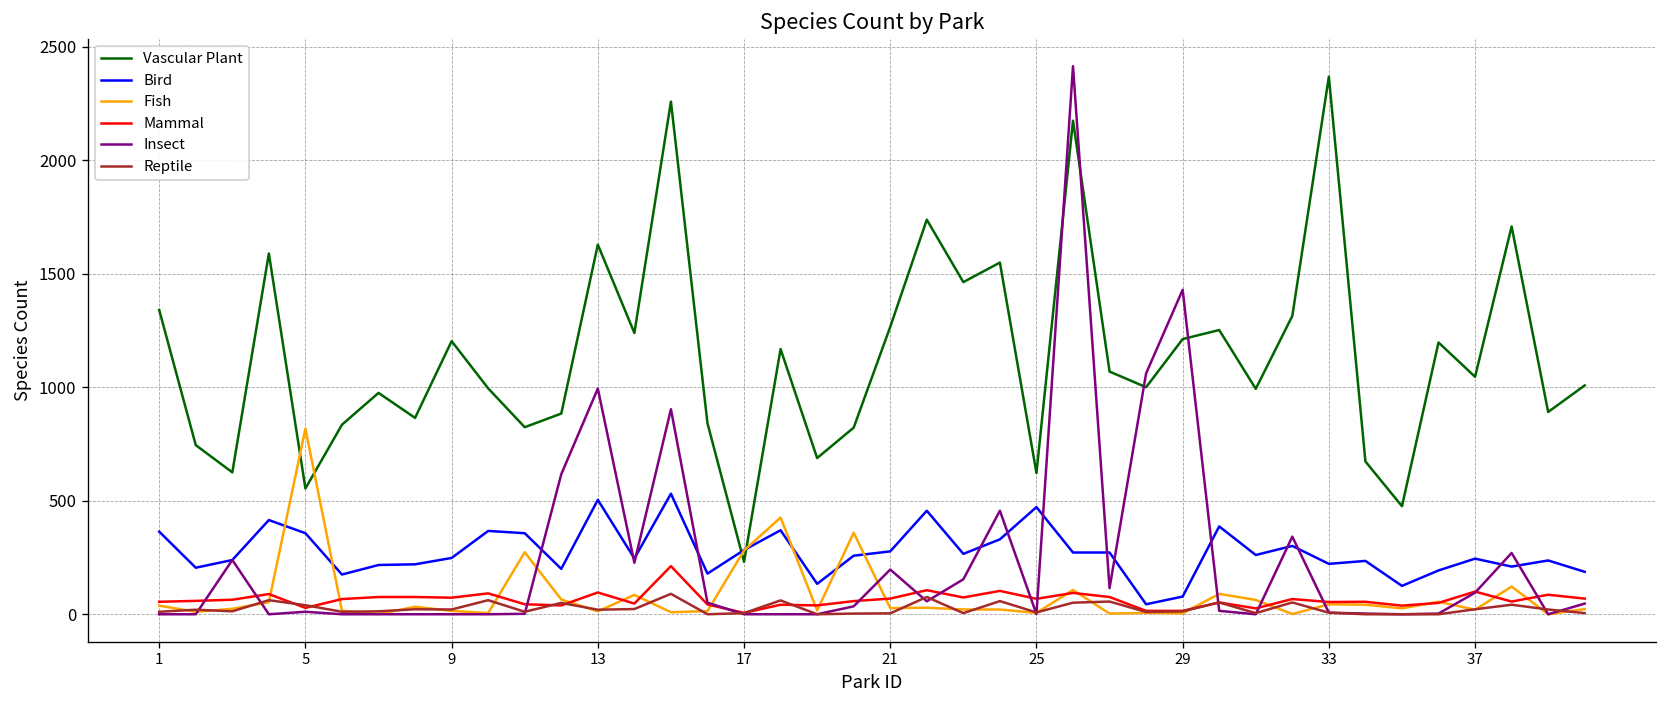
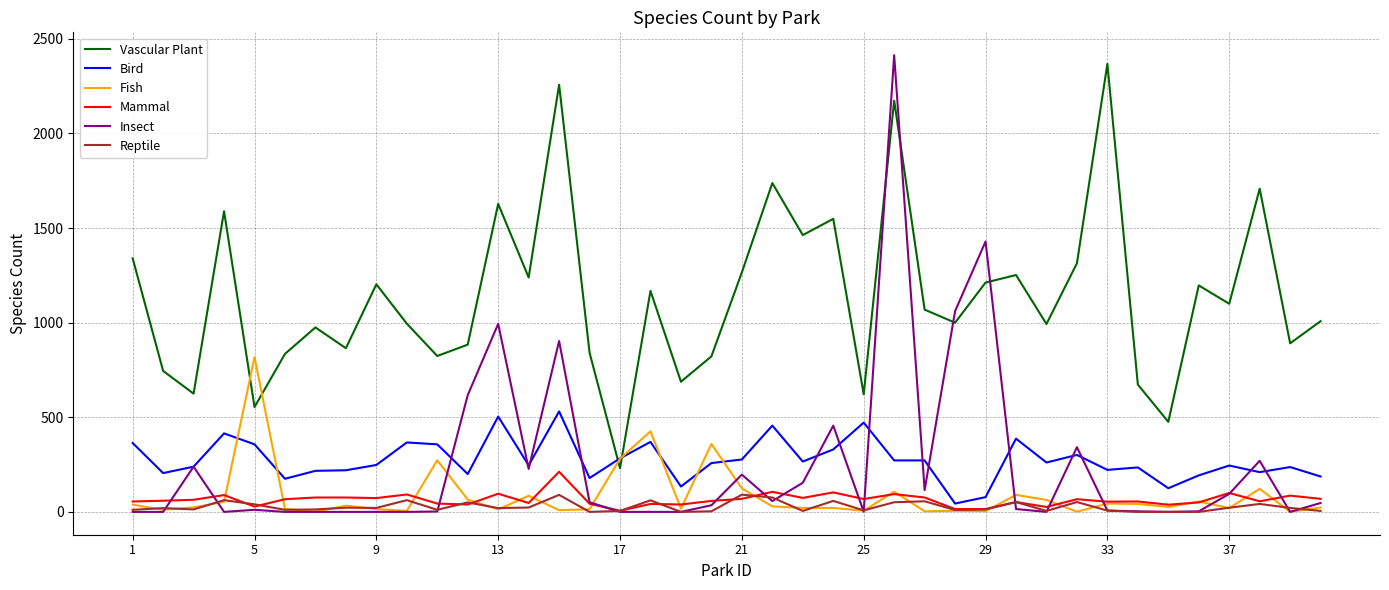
  {
    "Vascular Plant": {
      "1": 1340,
      "5": 550,
      "9": 1200,
      "13": 1630,
      "17": 230,
      "21": 1270,
      "25": 620,
      "29": 1210,
      "33": 2370,
-     "37": 1050
+     "37": 1100
    },
    "Bird": {
      "1": 360,
      "5": 360,
      "9": 250,
      "13": 500,
      "21": 280,
      "25": 470,
      "29": 80,
      "33": 220,
      "37": 250
    },
    "Fish": {
      "1": 40,
      "5": 820,
-     "21": 30
+     "21": 120
    },
    "Mammal": {
      "1": 60,
      "9": 70,
      "13": 100,
      "21": 70,
      "25": 70
    },
    "Insect": {
      "5": 10,
      "9": 0,
      "13": 990,
      "21": 200,
      "29": 1430
    },
    "Reptile": {
-     "21": 0
+     "21": 90
    }
  }
